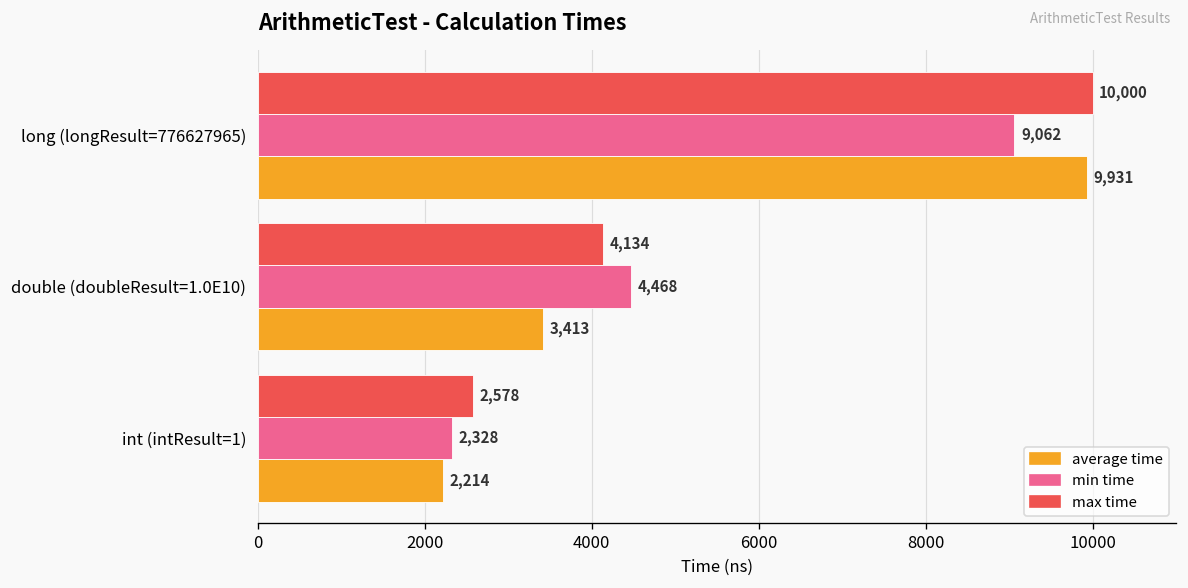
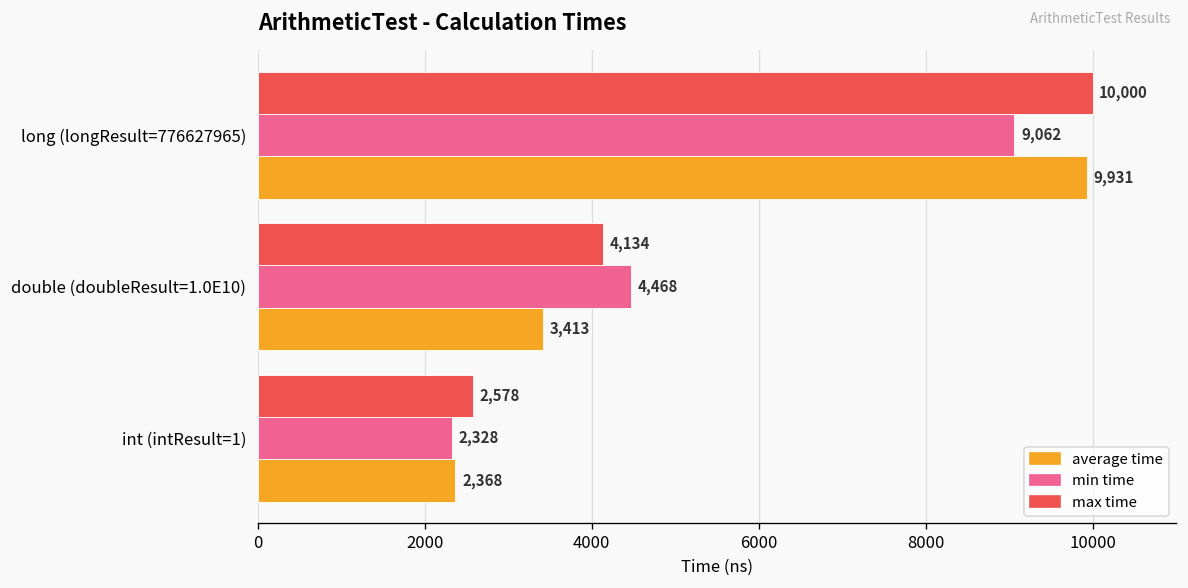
  {
    "average time": {
      "long (longResult=776627965)": "9,931",
      "double (doubleResult=1.0E10)": "3,413",
-     "int (intResult=1)": "2,214"
+     "int (intResult=1)": "2,368"
    },
    "min time": {
      "long (longResult=776627965)": "9,062",
      "double (doubleResult=1.0E10)": "4,468",
      "int (intResult=1)": "2,328"
    },
    "max time": {
      "long (longResult=776627965)": "10,000",
      "double (doubleResult=1.0E10)": "4,134",
      "int (intResult=1)": "2,578"
    }
  }
